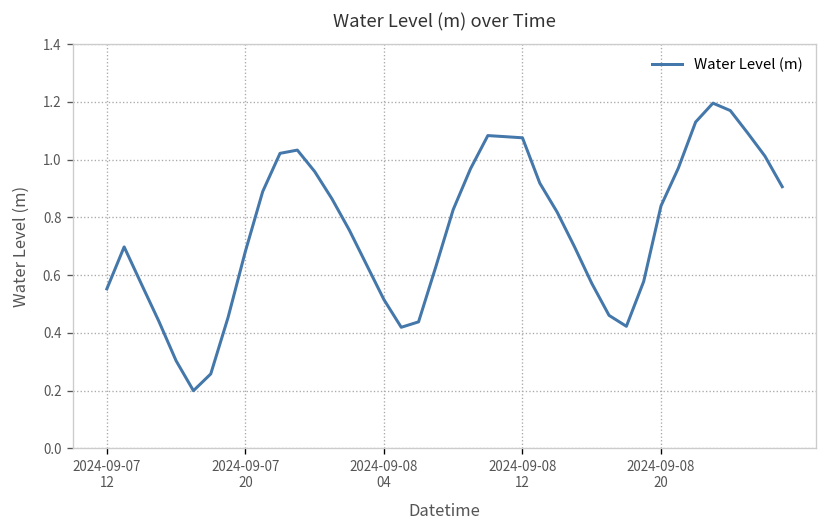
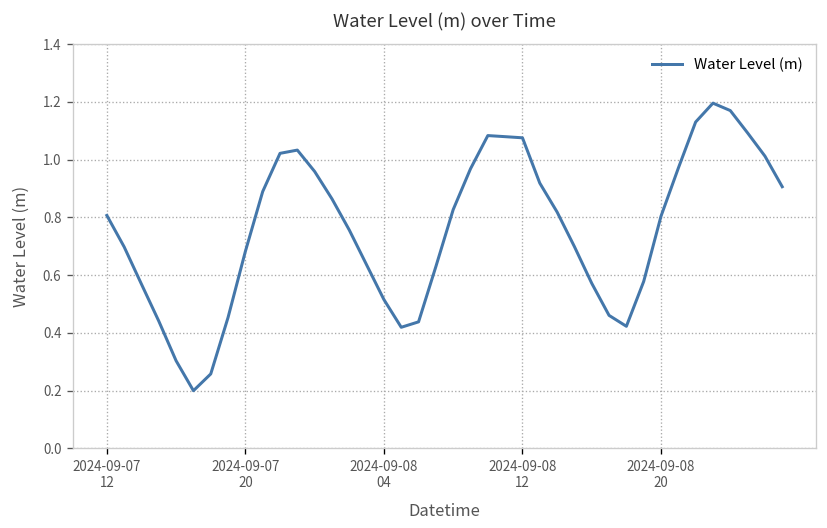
  {
-   "2024-09-07 12": 0.55,
+   "2024-09-07 12": 0.81,
    "2024-09-07 20": 0.68,
    "2024-09-08 04": 0.52,
    "2024-09-08 12": 1.08,
-   "2024-09-08 20": 0.84
+   "2024-09-08 20": 0.80
  }
